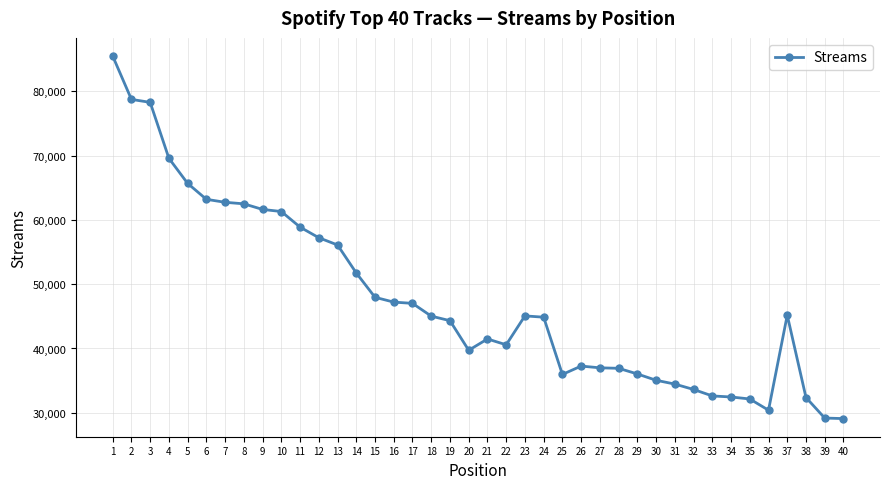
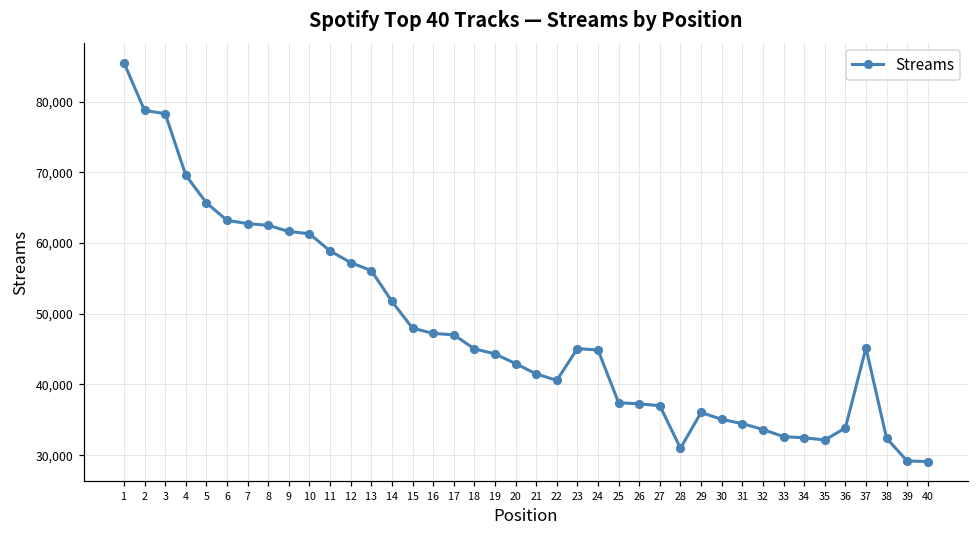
  {
    "1": "85,000",
    "2": "79,000",
    "3": "78,000",
    "4": "70,000",
    "5": "66,000",
    "6": "63,000",
    "7": "63,000",
    "8": "63,000",
    "9": "62,000",
    "10": "61,000",
    "11": "59,000",
    "12": "57,000",
    "13": "56,000",
    "14": "52,000",
    "15": "48,000",
    "16": "47,000",
    "17": "47,000",
    "18": "45,000",
    "19": "44,000",
-   "20": "40,000",
+   "20": "43,000",
    "21": "41,000",
    "22": "41,000",
    "23": "45,000",
    "24": "45,000",
-   "25": "36,000",
+   "25": "37,000",
    "26": "37,000",
    "27": "37,000",
-   "28": "37,000",
+   "28": "31,000",
    "29": "36,000",
    "30": "35,000",
    "31": "34,000",
    "32": "34,000",
    "33": "33,000",
    "34": "32,000",
    "35": "32,000",
-   "36": "30,000",
+   "36": "34,000",
    "37": "45,000",
    "38": "32,000",
    "39": "29,000",
    "40": "29,000"
  }
